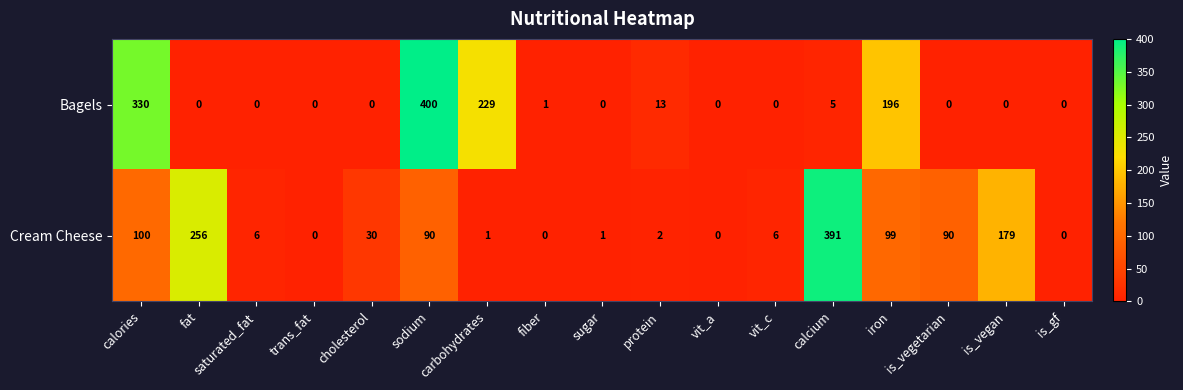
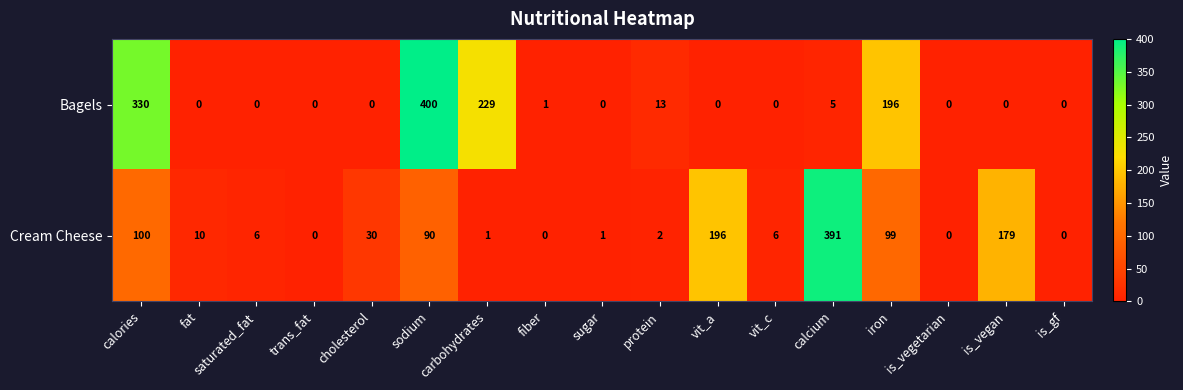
  {
    "Bagels": {
      "calories": 330,
      "fat": 0,
      "saturated_fat": 0,
      "trans_fat": 0,
      "cholesterol": 0,
      "sodium": 400,
      "carbohydrates": 229,
      "fiber": 1,
      "sugar": 0,
      "protein": 13,
      "vit_a": 0,
      "vit_c": 0,
      "calcium": 5,
      "iron": 196,
      "is_vegetarian": 0,
      "is_vegan": 0,
      "is_gf": 0
    },
    "Cream Cheese": {
      "calories": 100,
-     "fat": 256,
+     "fat": 10,
      "saturated_fat": 6,
      "trans_fat": 0,
      "cholesterol": 30,
      "sodium": 90,
      "carbohydrates": 1,
      "fiber": 0,
      "sugar": 1,
      "protein": 2,
-     "vit_a": 0,
+     "vit_a": 196,
      "vit_c": 6,
      "calcium": 391,
      "iron": 99,
-     "is_vegetarian": 90,
+     "is_vegetarian": 0,
      "is_vegan": 179,
      "is_gf": 0
    }
  }
